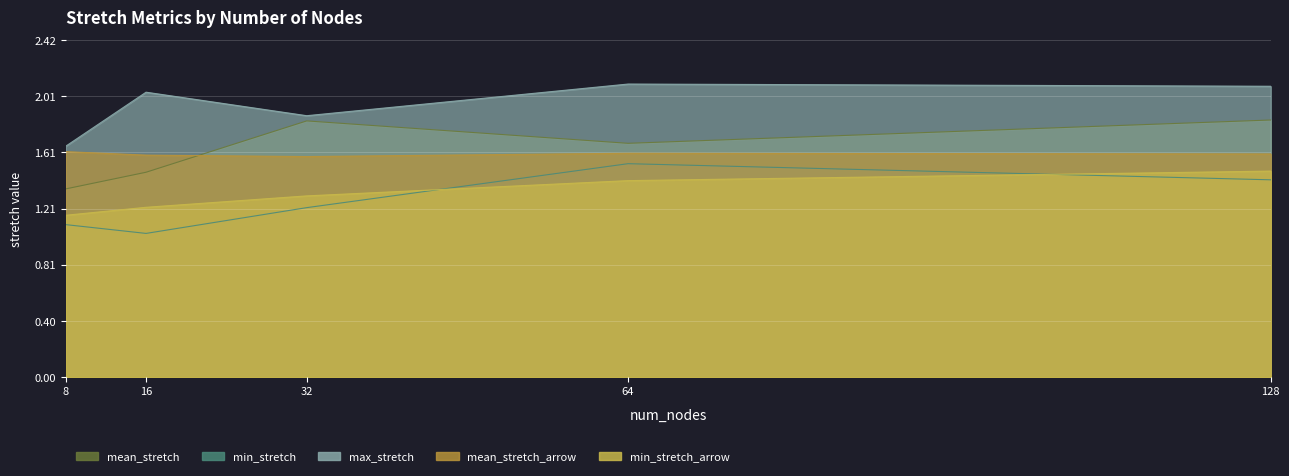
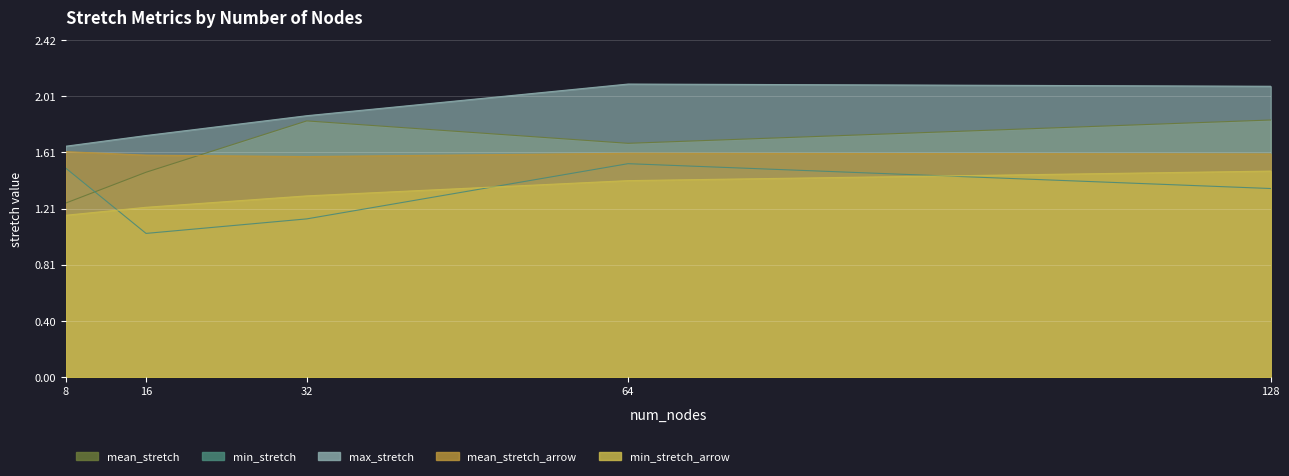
  {
    "mean_stretch": {
-     "8": 1.35,
+     "8": 1.25,
      "16": 1.47,
      "32": 1.84,
      "64": 1.68,
      "128": 1.84
    },
    "min_stretch": {
-     "8": 1.09,
+     "8": 1.50,
      "16": 1.03,
-     "32": 1.22,
+     "32": 1.13,
      "64": 1.53,
-     "128": 1.42
+     "128": 1.35
    },
    "max_stretch": {
      "8": 1.66,
-     "16": 2.04,
+     "16": 1.73,
      "32": 1.87,
      "64": 2.10,
      "128": 2.09
    }
  }
